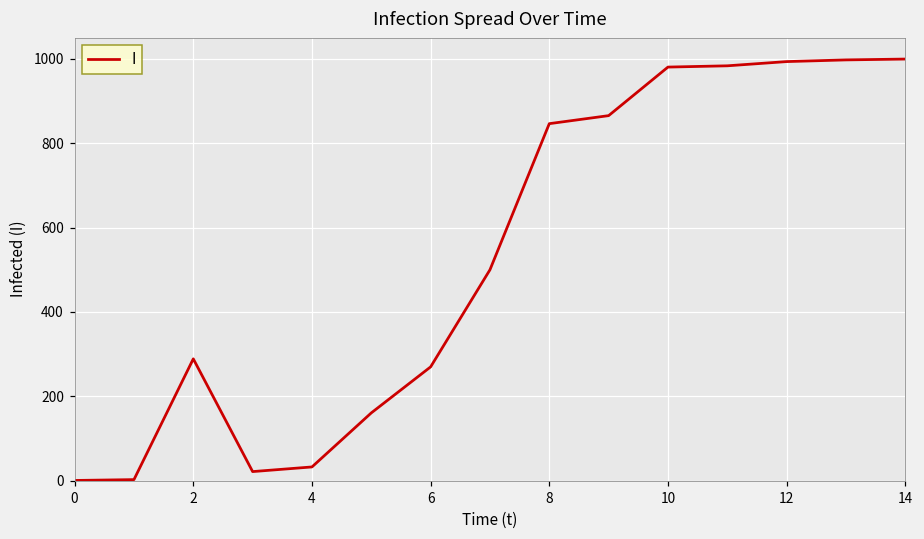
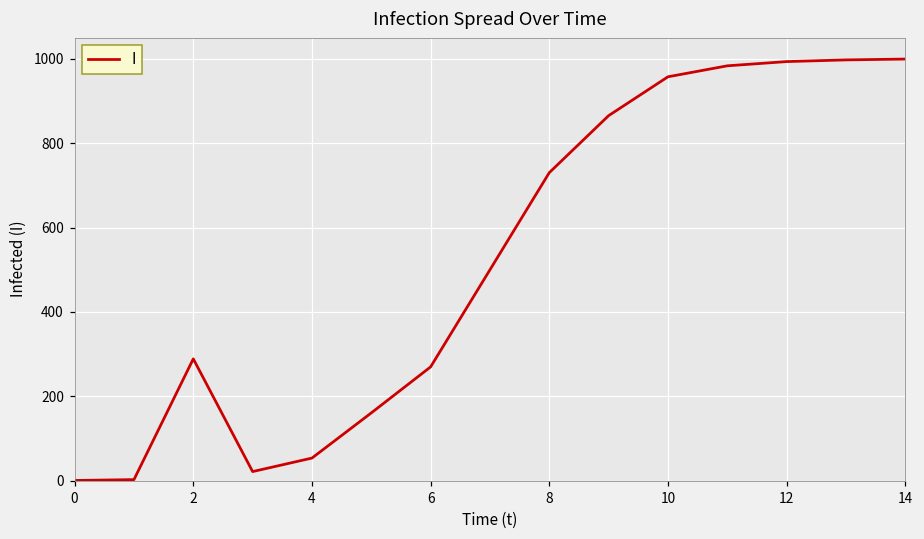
  {
    "0": 0,
    "2": 290,
-   "4": 30,
+   "4": 50,
    "6": 270,
-   "8": 850,
-   "10": 980,
+   "8": 730,
+   "10": 960,
    "12": 990,
    "14": 1000
  }
